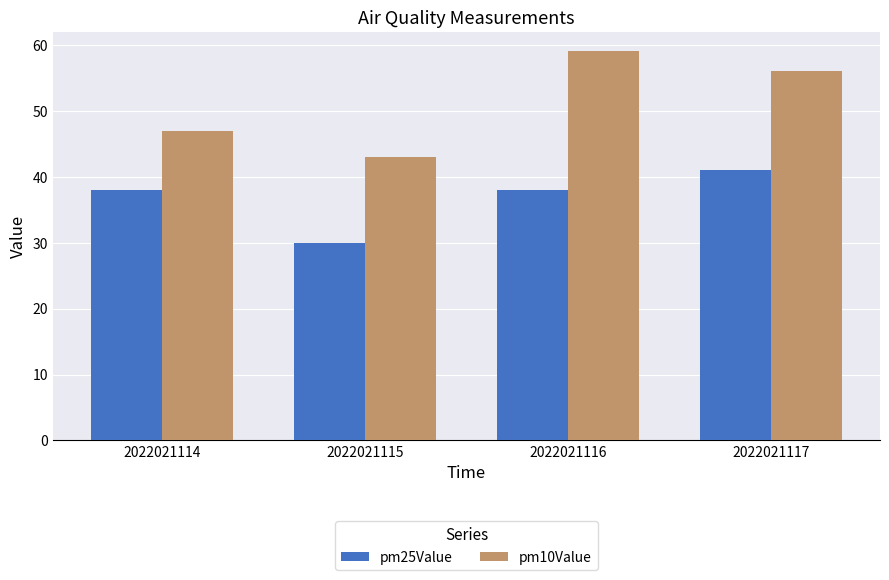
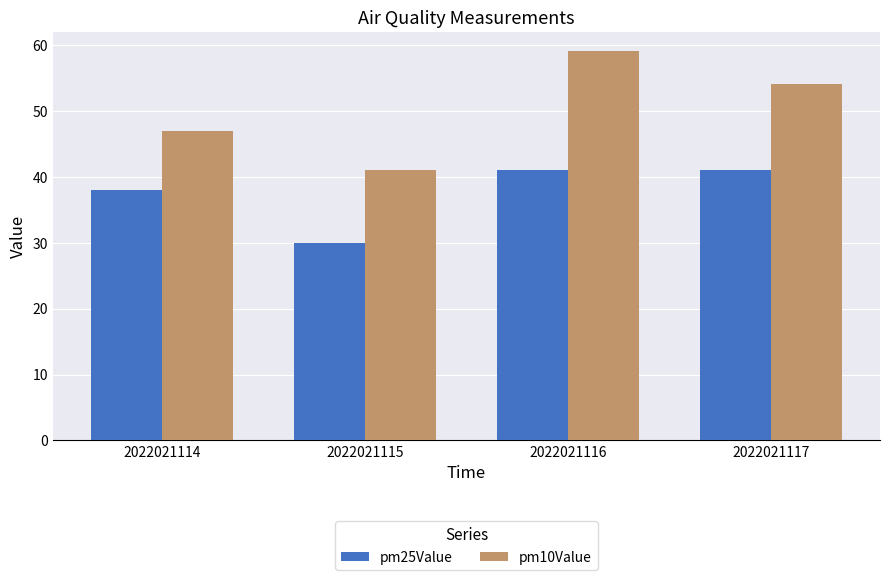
  {
    "pm25Value": {
      "2022021114": 38,
      "2022021115": 30,
-     "2022021116": 38,
+     "2022021116": 41,
      "2022021117": 41
    },
    "pm10Value": {
      "2022021114": 47,
-     "2022021115": 43,
+     "2022021115": 41,
      "2022021116": 59,
-     "2022021117": 56
+     "2022021117": 54
    }
  }
